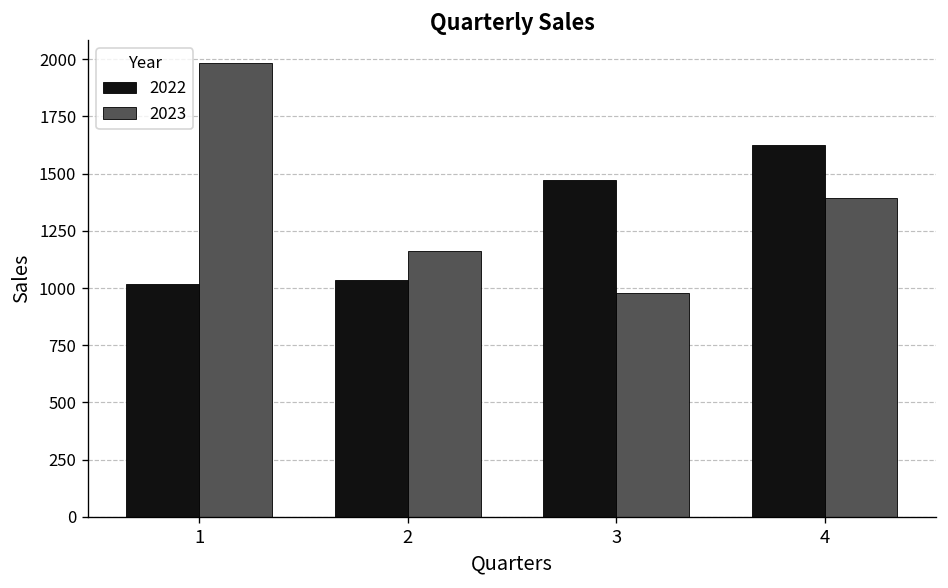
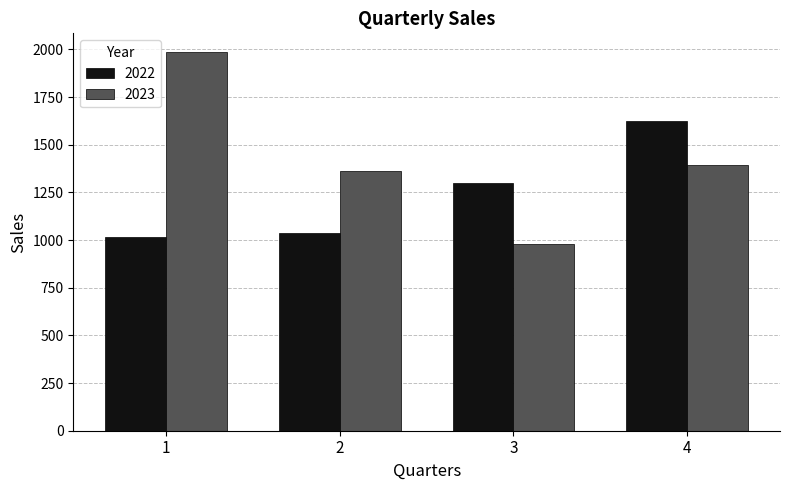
  {
    "2022": {
      "1": 1020,
      "2": 1040,
-     "3": 1470,
+     "3": 1300,
      "4": 1620
    },
    "2023": {
      "1": 1990,
-     "2": 1160,
+     "2": 1360,
      "3": 980,
      "4": 1390
    }
  }
